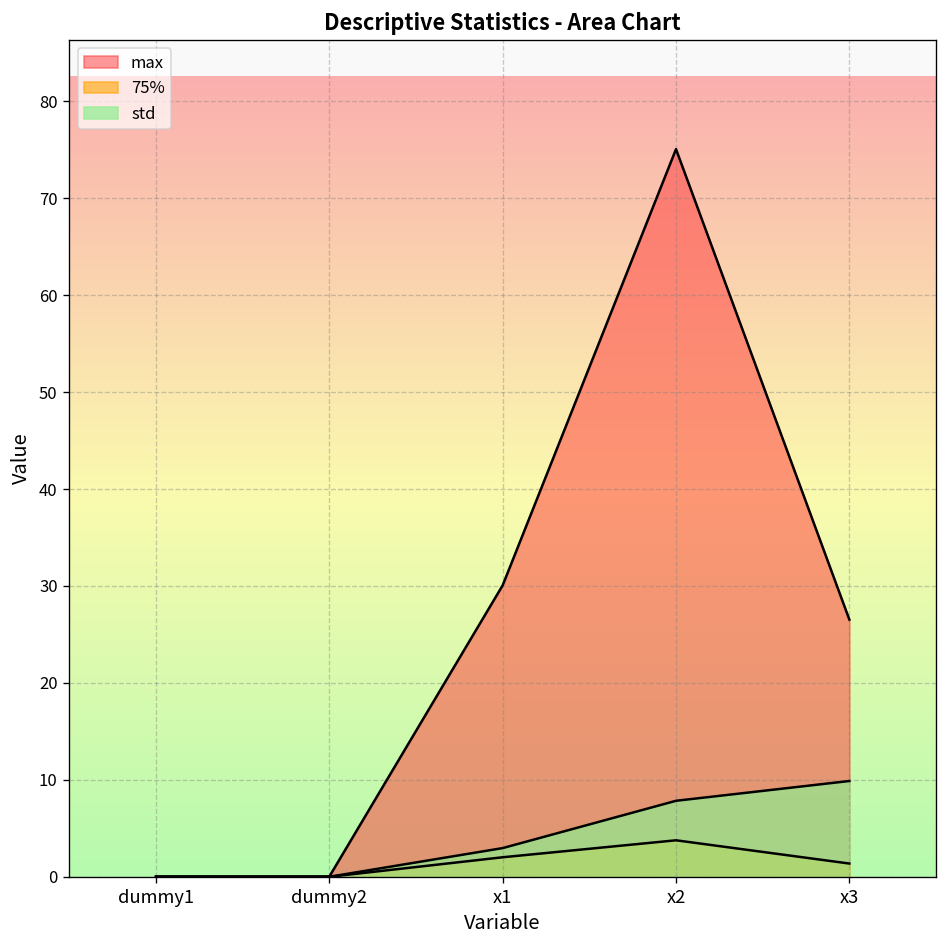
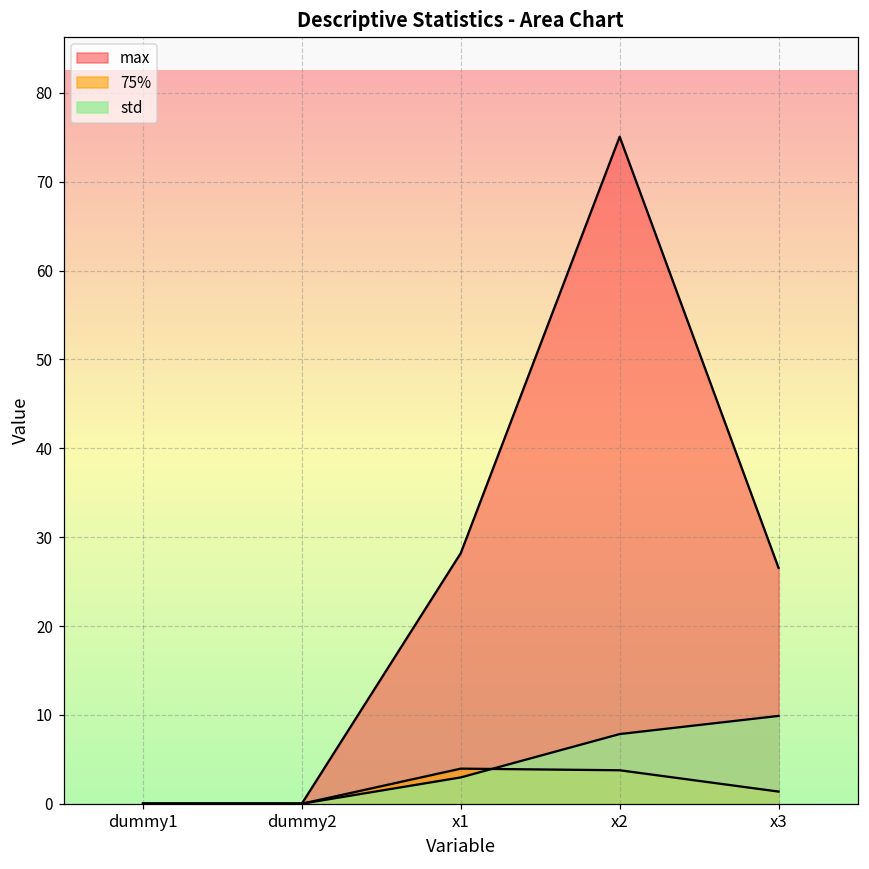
  {
    "max": {
-     "x1": 30,
+     "x1": 28,
      "x2": 75,
      "x3": 27
    },
    "75%": {
-     "x1": 2,
+     "x1": 4,
      "x2": 4,
      "x3": 1
    },
    "std": {
      "x1": 3,
      "x2": 8,
      "x3": 10
    }
  }
